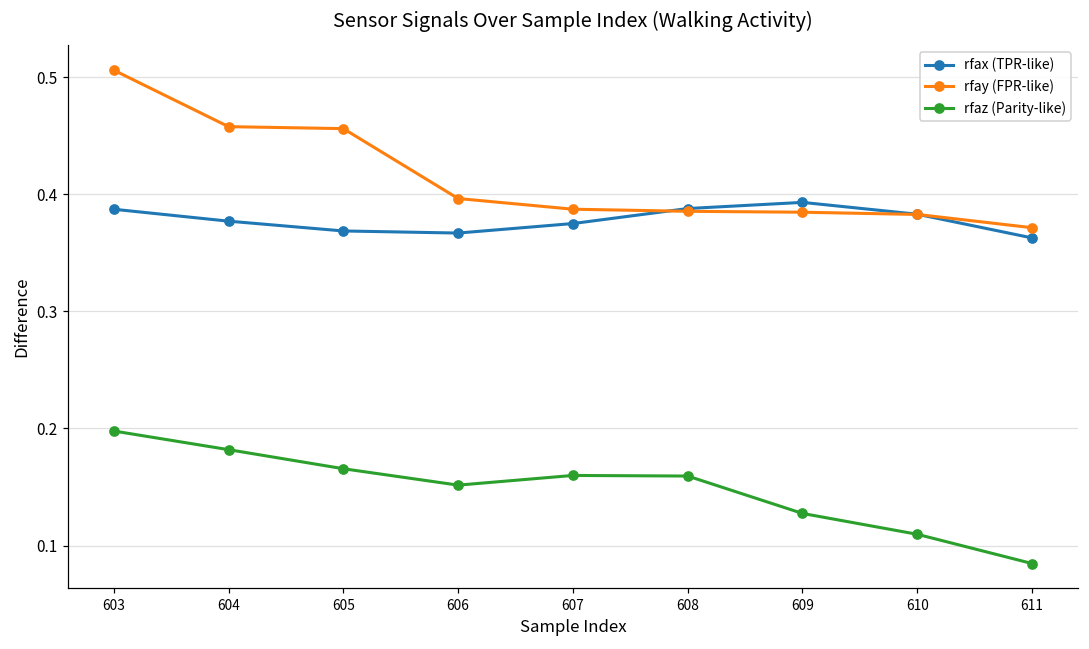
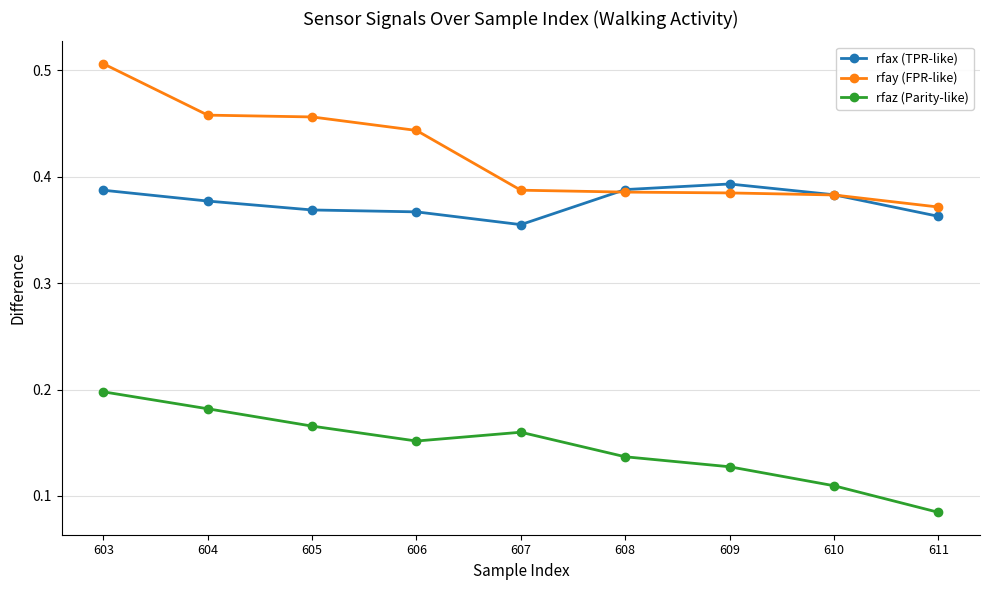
  {
    "rfax (TPR-like)": {
      "603": 0.387,
      "604": 0.377,
      "605": 0.369,
      "606": 0.367,
-     "607": 0.375,
+     "607": 0.355,
      "609": 0.393,
      "611": 0.363
    },
    "rfay (FPR-like)": {
      "603": 0.506,
      "604": 0.458,
      "605": 0.456,
-     "606": 0.396,
+     "606": 0.443,
      "607": 0.387,
      "609": 0.385,
      "611": 0.371
    },
    "rfaz (Parity-like)": {
      "603": 0.198,
      "604": 0.182,
      "605": 0.166,
      "606": 0.152,
      "607": 0.160,
-     "608": 0.159,
+     "608": 0.137,
      "609": 0.127,
      "610": 0.110,
      "611": 0.085
    }
  }
